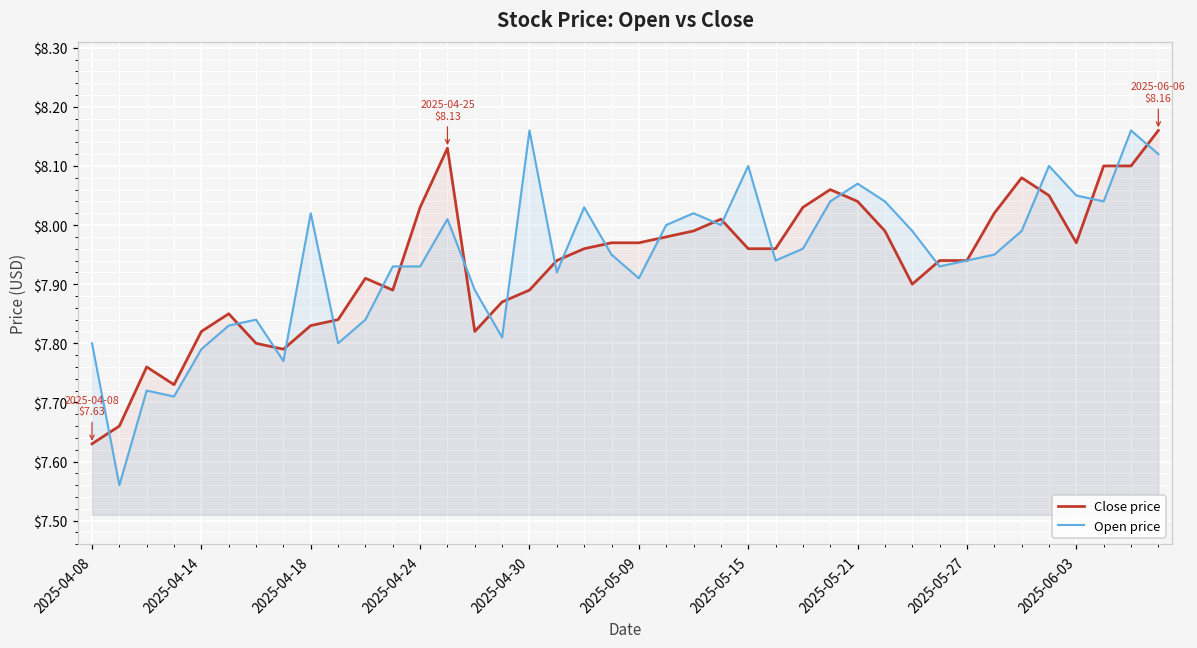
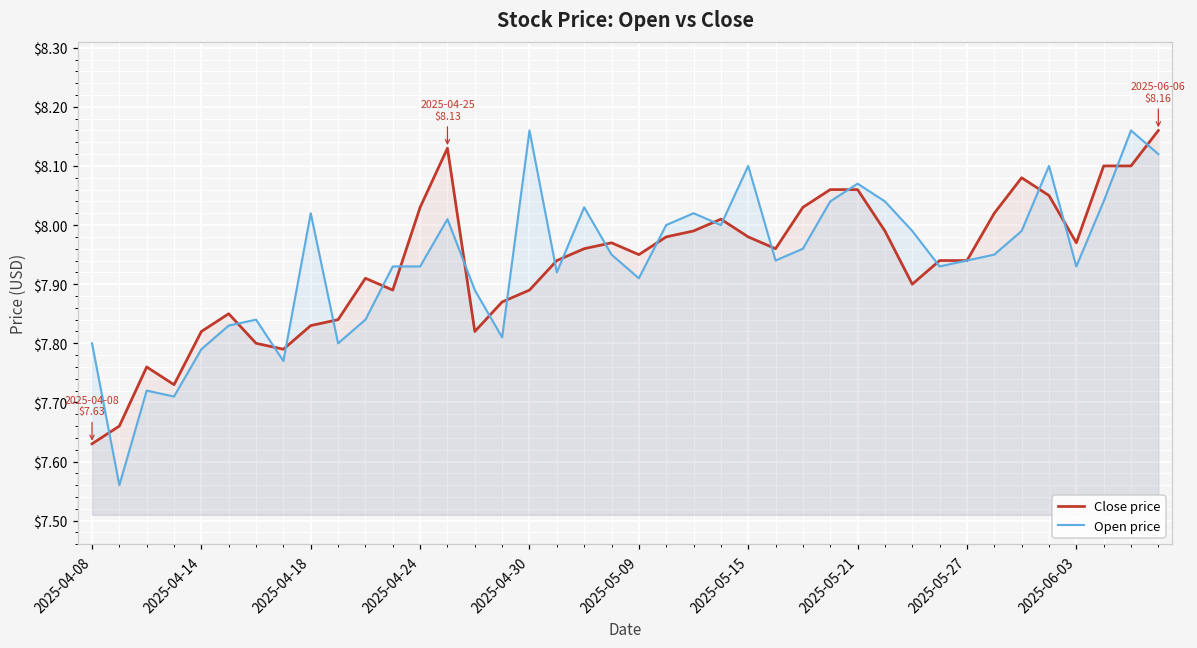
  {
    "Close price": {
      "2025-04-08": "$7.63",
      "2025-04-14": "$7.82",
      "2025-04-18": "$7.83",
      "2025-04-24": "$8.03",
      "2025-04-30": "$7.89",
-     "2025-05-09": "$7.97",
-     "2025-05-15": "$7.96",
-     "2025-05-21": "$8.04",
+     "2025-05-09": "$7.95",
+     "2025-05-15": "$7.98",
+     "2025-05-21": "$8.06",
      "2025-06-03": "$7.97"
    },
    "Open price": {
      "2025-04-08": "$7.80",
      "2025-04-14": "$7.79",
      "2025-04-18": "$8.02",
      "2025-04-24": "$7.93",
      "2025-04-30": "$8.16",
      "2025-05-09": "$7.91",
      "2025-05-15": "$8.10",
      "2025-05-21": "$8.07",
-     "2025-06-03": "$8.05"
+     "2025-06-03": "$7.93"
    }
  }
